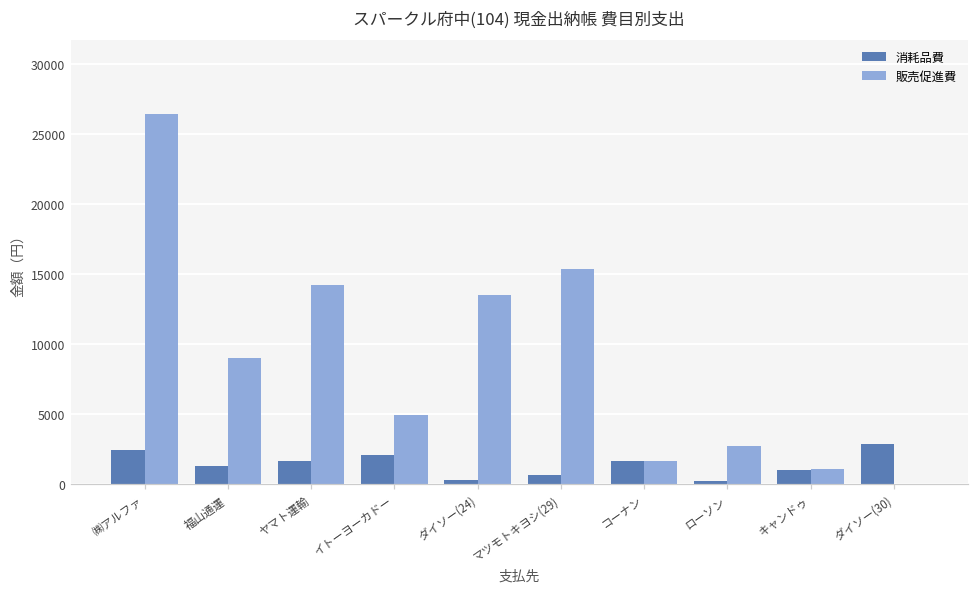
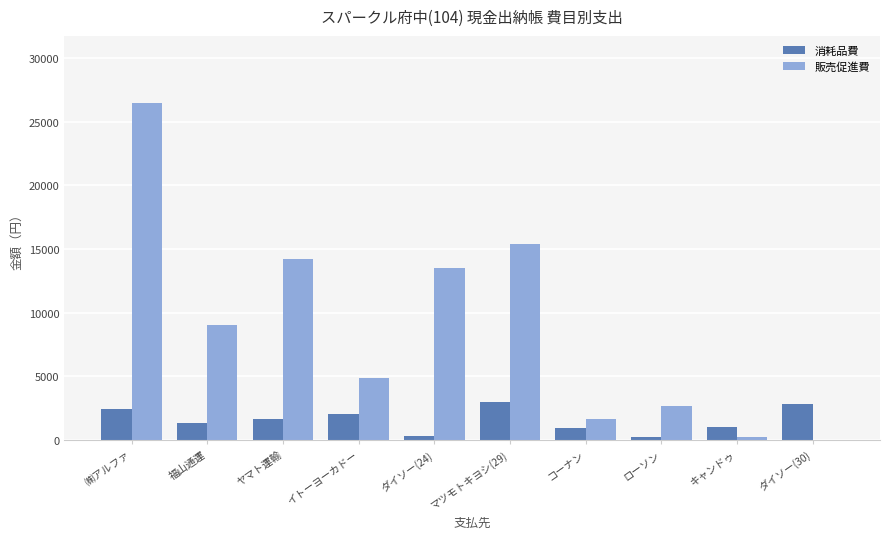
  {
    "消耗品費": {
      "㈱アルファ": 2500,
      "福山通運": 1300,
      "ヤマト運輸": 1700,
      "イトーヨーカドー": 2100,
      "ダイソー(24)": 300,
-     "マツモトキヨシ(29)": 700,
-     "コーナン": 1600,
+     "マツモトキヨシ(29)": 3000,
+     "コーナン": 1000,
      "ローソン": 200,
      "キャンドゥ": 1000,
      "ダイソー(30)": 2900
    },
    "販売促進費": {
      "㈱アルファ": 26500,
      "福山通運": 9000,
      "ヤマト運輸": 14200,
      "イトーヨーカドー": 4900,
      "ダイソー(24)": 13500,
      "マツモトキヨシ(29)": 15400,
      "コーナン": 1700,
      "ローソン": 2700,
-     "キャンドゥ": 1100,
+     "キャンドゥ": 200,
      "ダイソー(30)": 0
    }
  }
